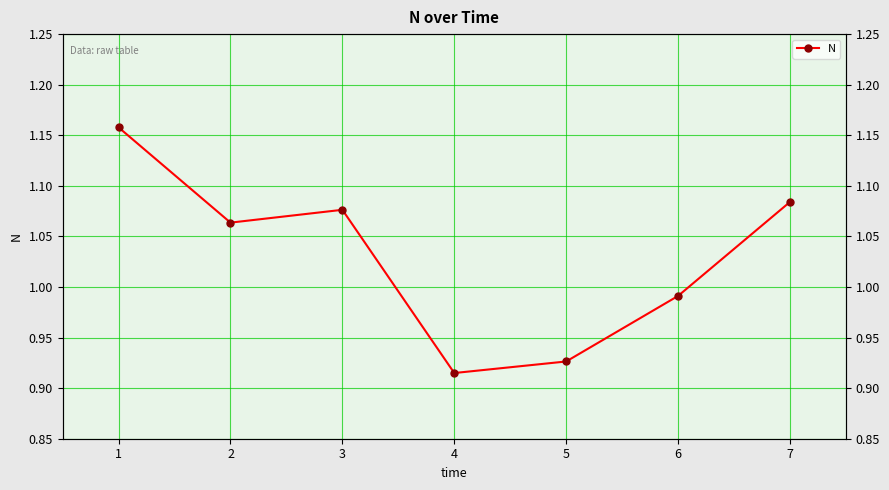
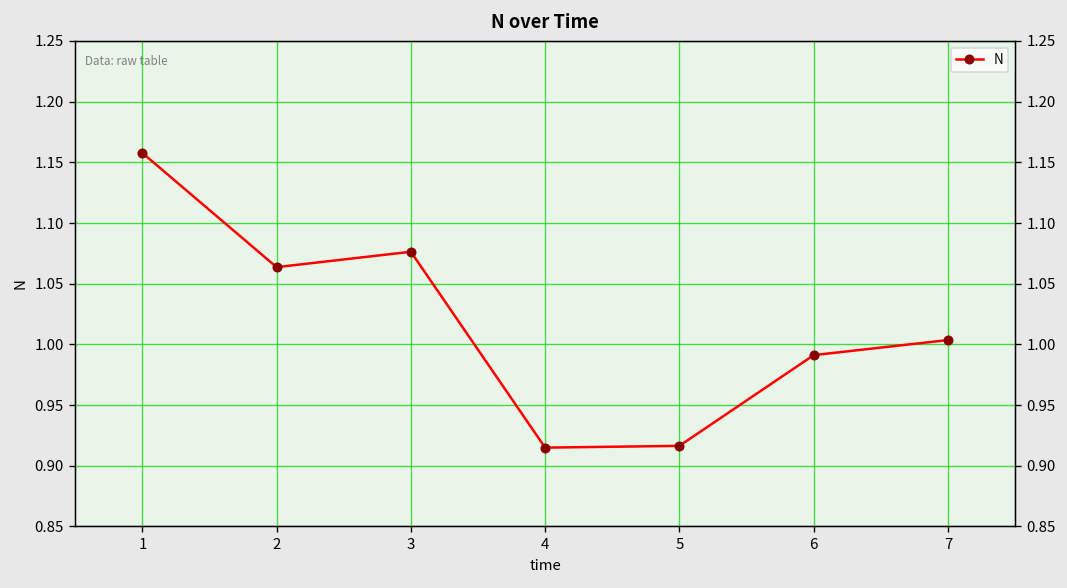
  {
    "1": 1.158,
    "2": 1.064,
    "3": 1.076,
    "4": 0.915,
-   "5": 0.926,
+   "5": 0.916,
    "6": 0.991,
-   "7": 1.084
+   "7": 1.004
  }
